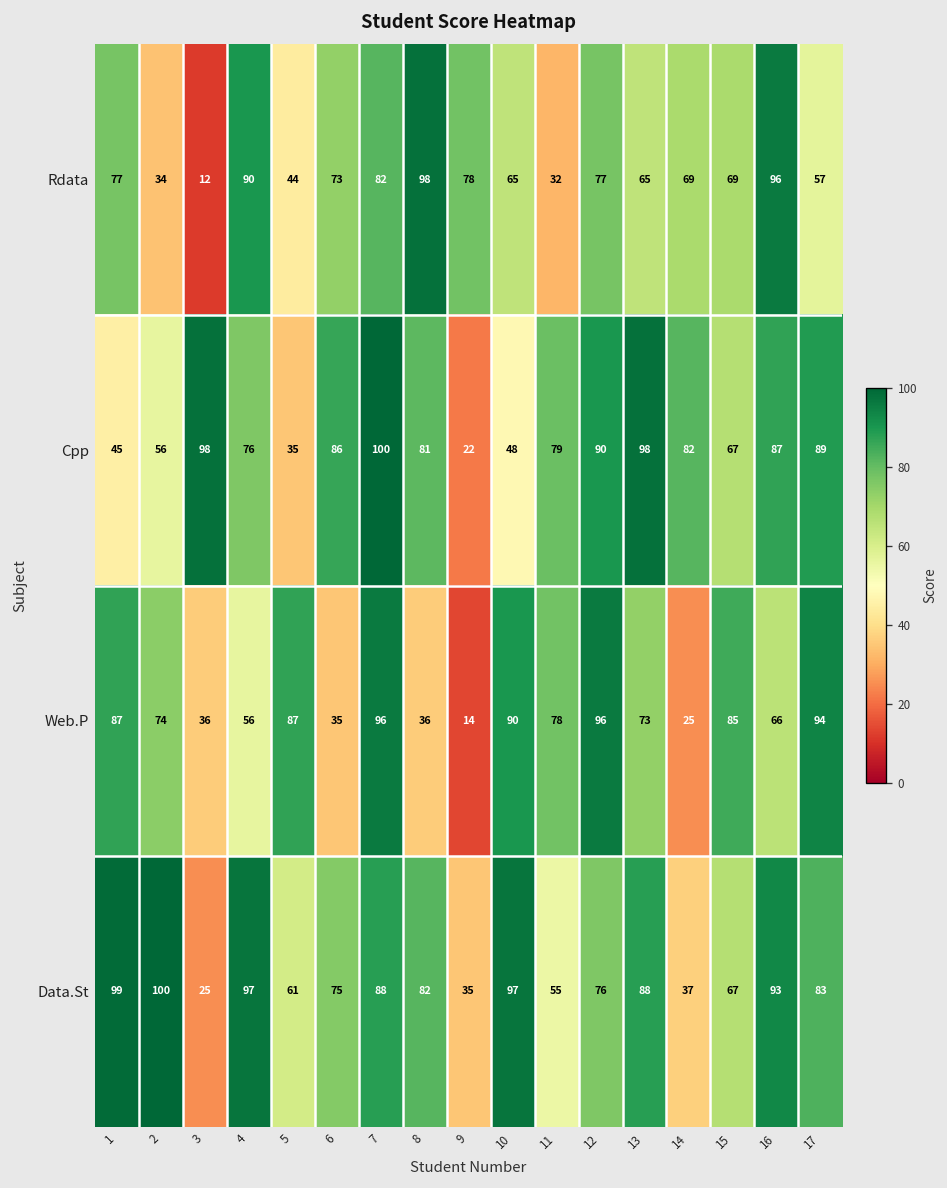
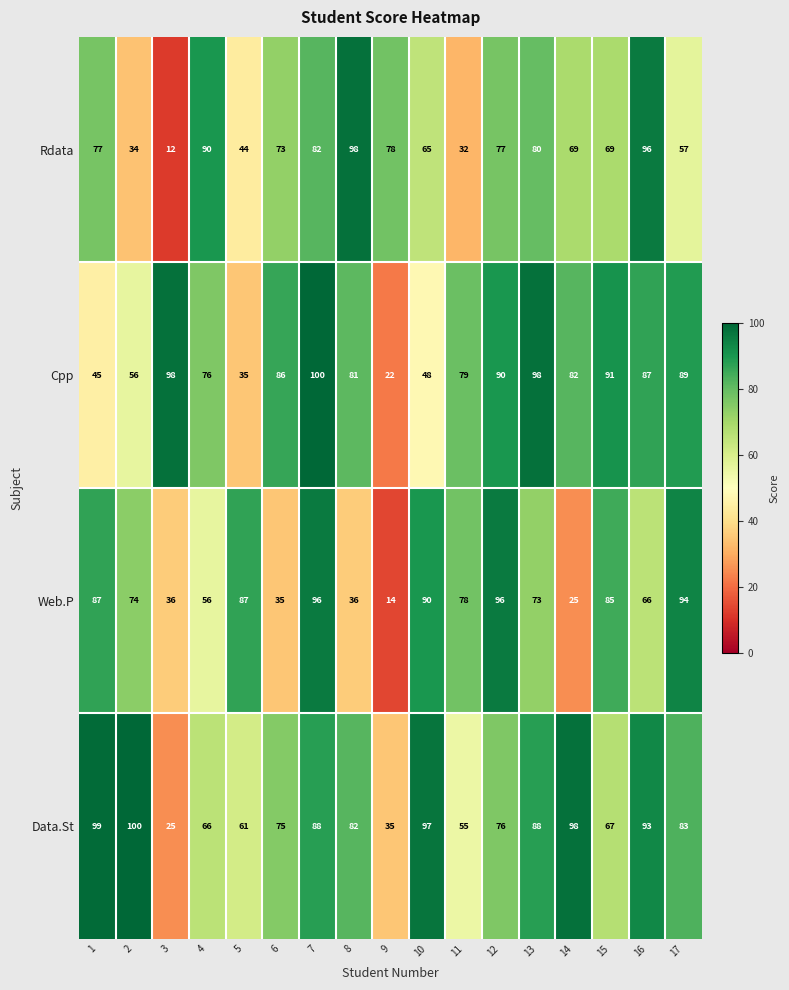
  {
    "Rdata": {
      "1": 77,
      "2": 34,
      "3": 12,
      "4": 90,
      "5": 44,
      "6": 73,
      "7": 82,
      "8": 98,
      "9": 78,
      "10": 65,
      "11": 32,
      "12": 77,
-     "13": 65,
+     "13": 80,
      "14": 69,
      "15": 69,
      "16": 96,
      "17": 57
    },
    "Cpp": {
      "1": 45,
      "2": 56,
      "3": 98,
      "4": 76,
      "5": 35,
      "6": 86,
      "7": 100,
      "8": 81,
      "9": 22,
      "10": 48,
      "11": 79,
      "12": 90,
      "13": 98,
      "14": 82,
-     "15": 67,
+     "15": 91,
      "16": 87,
      "17": 89
    },
    "Web.P": {
      "1": 87,
      "2": 74,
      "3": 36,
      "4": 56,
      "5": 87,
      "6": 35,
      "7": 96,
      "8": 36,
      "9": 14,
      "10": 90,
      "11": 78,
      "12": 96,
      "13": 73,
      "14": 25,
      "15": 85,
      "16": 66,
      "17": 94
    },
    "Data.St": {
      "1": 99,
      "2": 100,
      "3": 25,
-     "4": 97,
+     "4": 66,
      "5": 61,
      "6": 75,
      "7": 88,
      "8": 82,
      "9": 35,
      "10": 97,
      "11": 55,
      "12": 76,
      "13": 88,
-     "14": 37,
+     "14": 98,
      "15": 67,
      "16": 93,
      "17": 83
    }
  }
